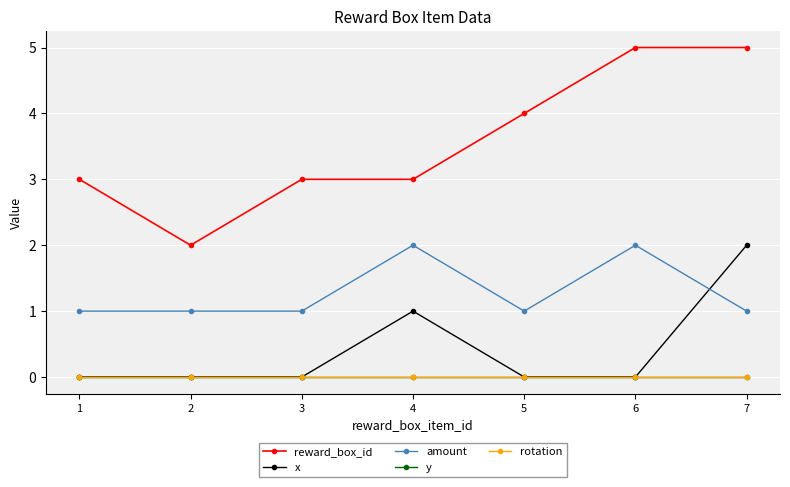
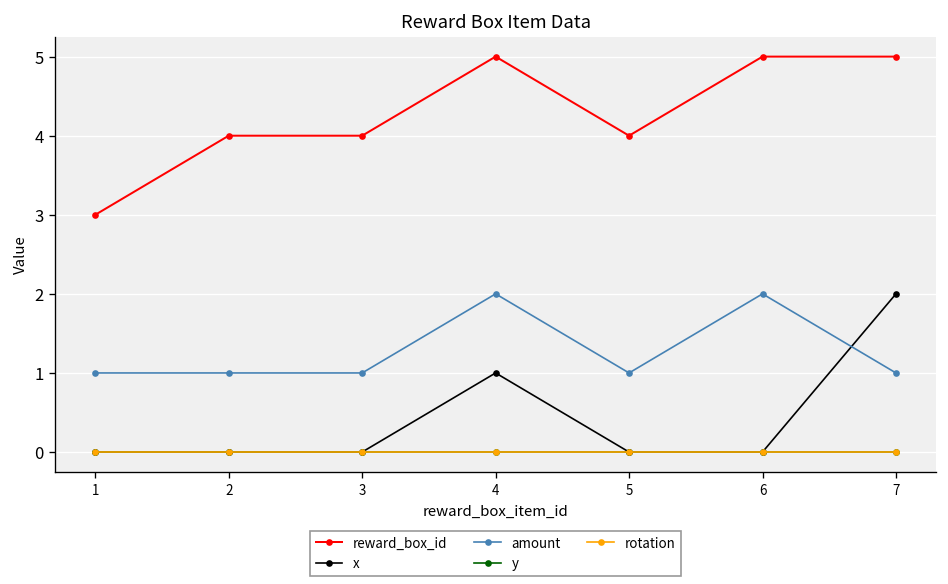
  {
    "reward_box_id": {
      "1": 3,
-     "2": 2,
-     "3": 3,
-     "4": 3,
+     "2": 4,
+     "3": 4,
+     "4": 5,
      "5": 4,
      "6": 5,
      "7": 5
    },
    "x": {
      "4": 1,
      "7": 2
    },
    "amount": {
      "1": 1,
      "2": 1,
      "3": 1,
      "4": 2,
      "5": 1,
      "6": 2,
      "7": 1
    },
    "rotation": {
      "4": 0,
      "7": 0
    }
  }
